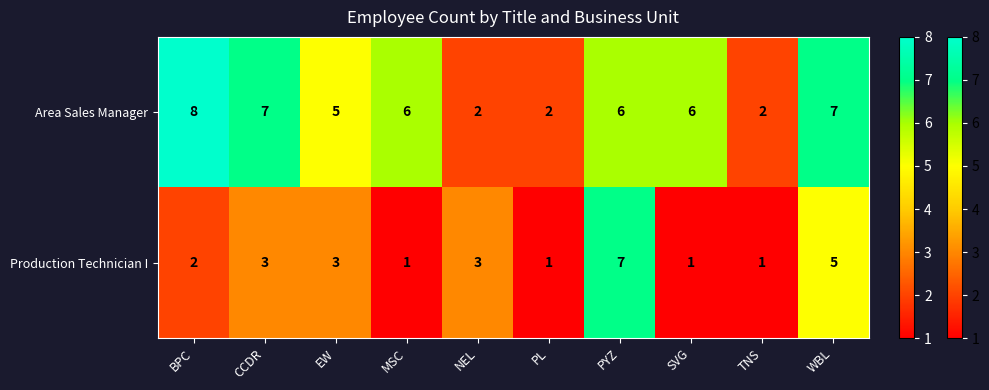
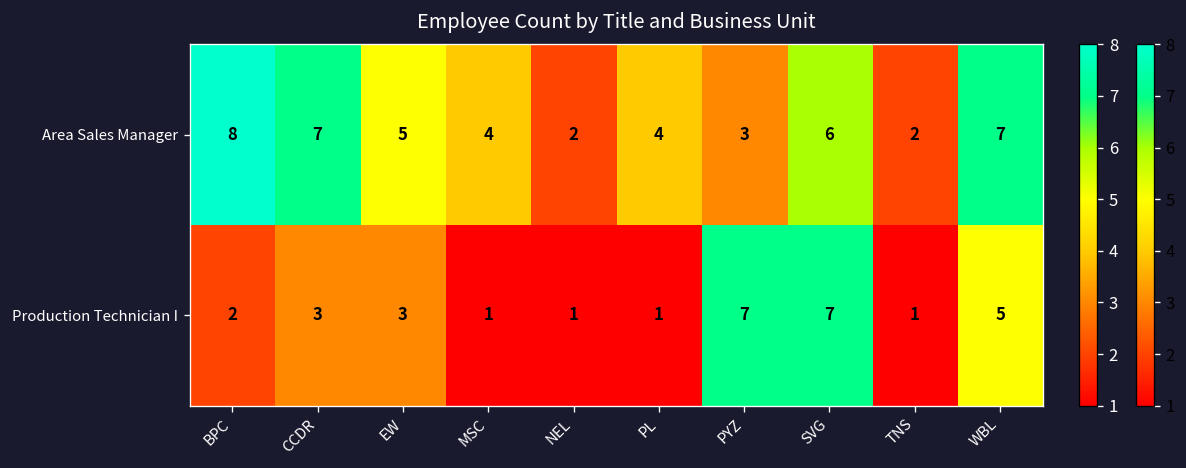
  {
    "Area Sales Manager": {
      "BPC": 8,
      "CCDR": 7,
      "EW": 5,
-     "MSC": 6,
+     "MSC": 4,
      "NEL": 2,
-     "PL": 2,
-     "PYZ": 6,
+     "PL": 4,
+     "PYZ": 3,
      "SVG": 6,
      "TNS": 2,
      "WBL": 7
    },
    "Production Technician I": {
      "BPC": 2,
      "CCDR": 3,
      "EW": 3,
      "MSC": 1,
-     "NEL": 3,
+     "NEL": 1,
      "PL": 1,
      "PYZ": 7,
-     "SVG": 1,
+     "SVG": 7,
      "TNS": 1,
      "WBL": 5
    }
  }
